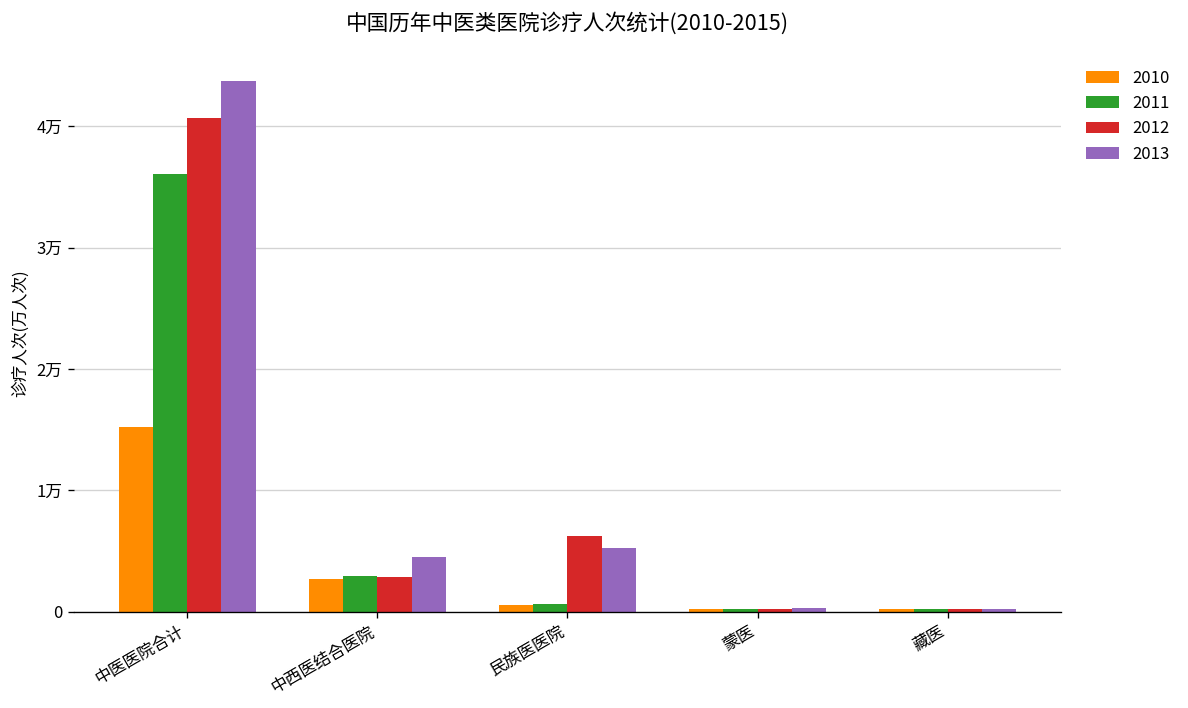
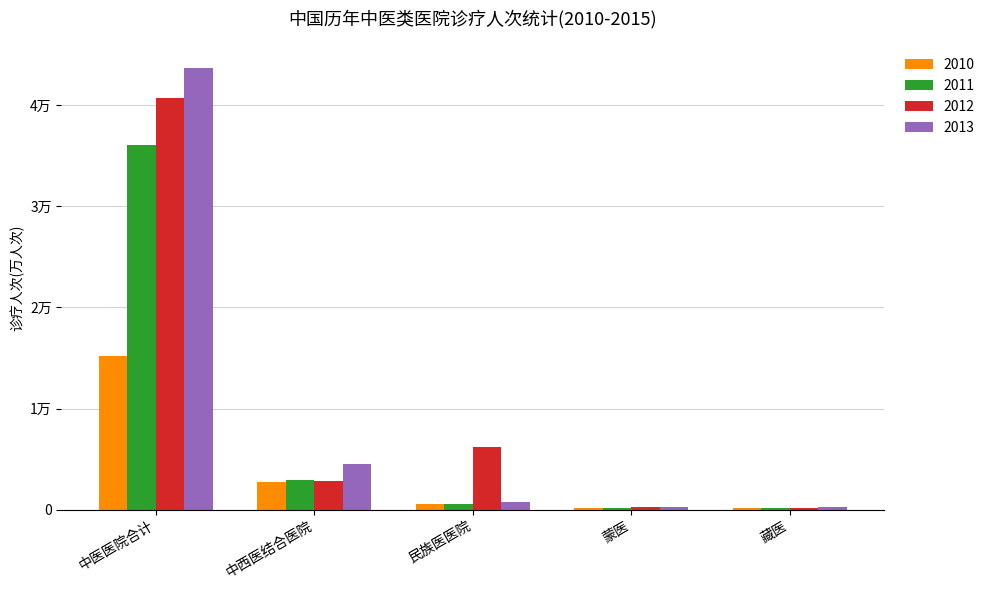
  {
    "2010": {
      "中医医院合计": "1.52万",
      "中西医结合医院": "0.27万",
      "民族医医院": "0.06万"
    },
    "2011": {
      "中医医院合计": "3.61万",
      "中西医结合医院": "0.30万",
      "民族医医院": "0.06万"
    },
    "2012": {
      "中医医院合计": "4.07万",
      "中西医结合医院": "0.29万",
      "民族医医院": "0.62万"
    },
    "2013": {
      "中医医院合计": "4.37万",
      "中西医结合医院": "0.45万",
-     "民族医医院": "0.52万",
+     "民族医医院": "0.08万",
      "蒙医": "0.03万"
    }
  }
